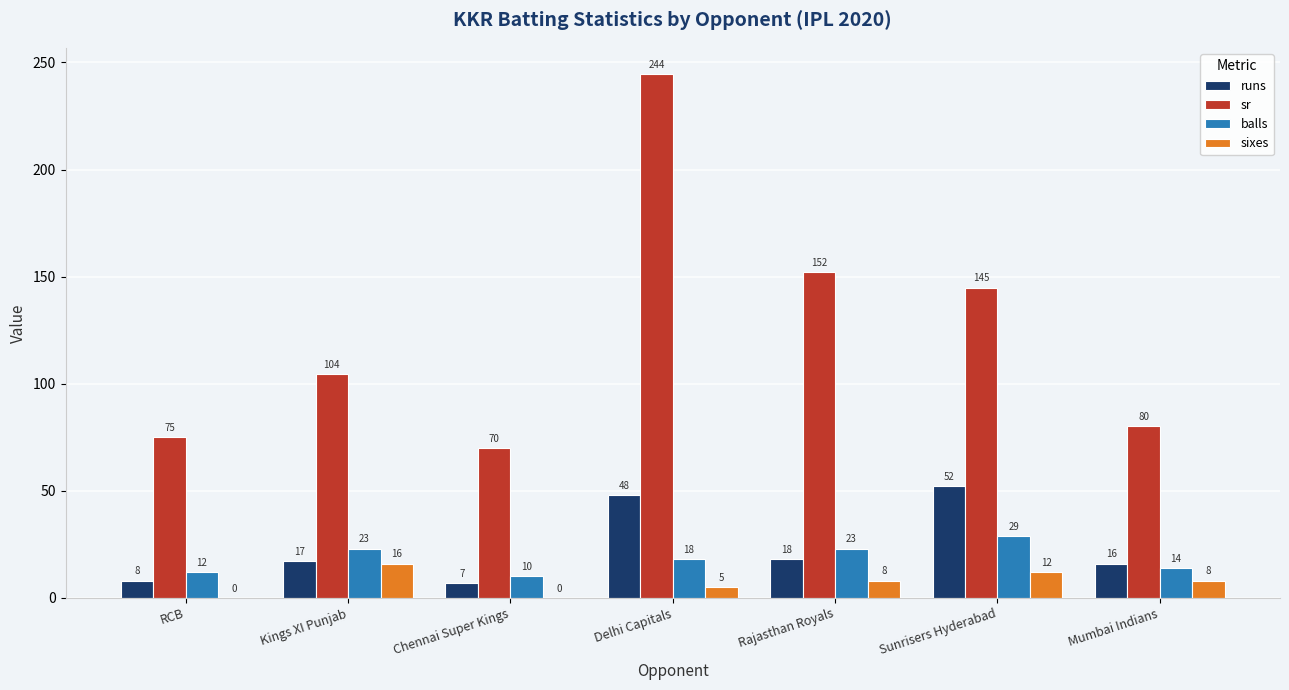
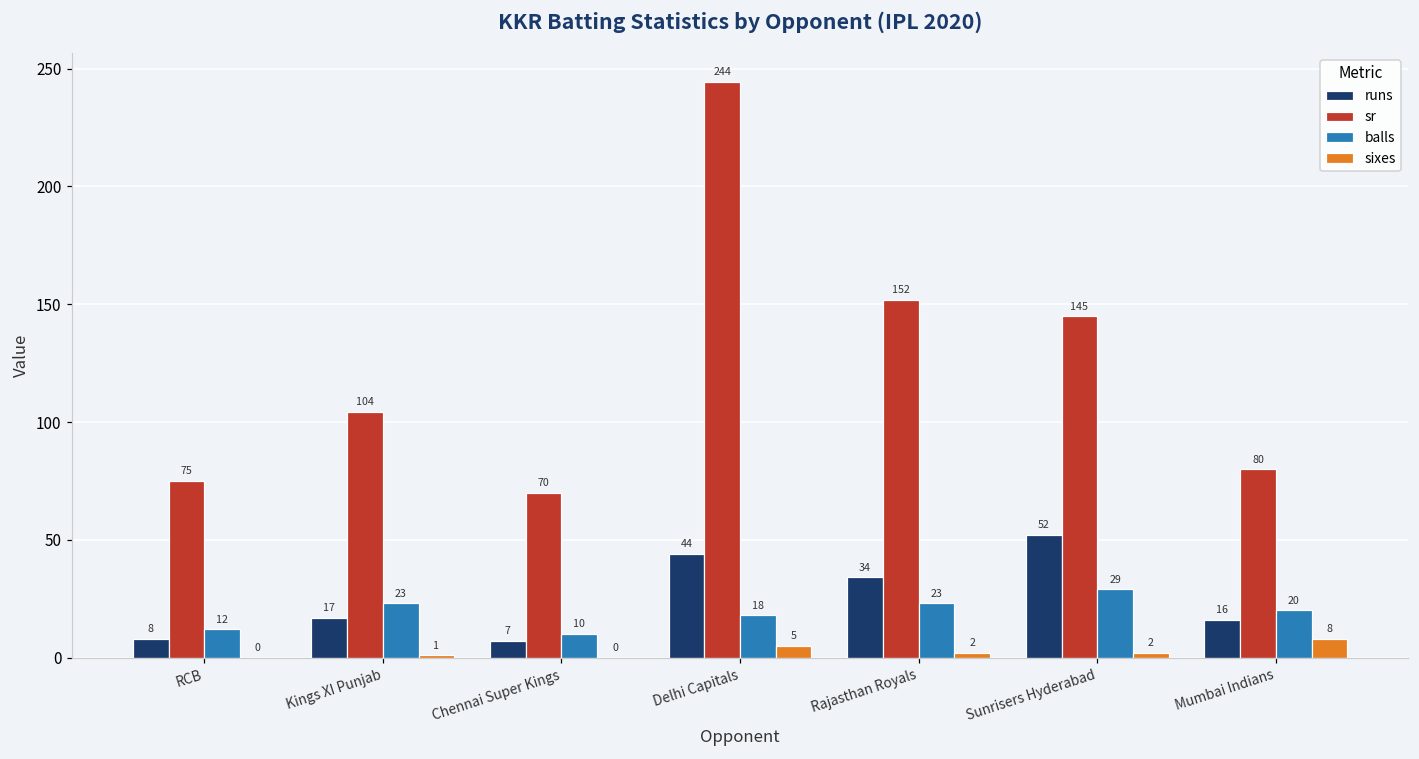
  {
    "runs": {
      "RCB": 8,
      "Kings XI Punjab": 17,
      "Chennai Super Kings": 7,
-     "Delhi Capitals": 48,
-     "Rajasthan Royals": 18,
+     "Delhi Capitals": 44,
+     "Rajasthan Royals": 34,
      "Sunrisers Hyderabad": 52,
      "Mumbai Indians": 16
    },
    "sr": {
      "RCB": 75,
      "Kings XI Punjab": 104,
      "Chennai Super Kings": 70,
      "Delhi Capitals": 244,
      "Rajasthan Royals": 152,
      "Sunrisers Hyderabad": 145,
      "Mumbai Indians": 80
    },
    "balls": {
      "RCB": 12,
      "Kings XI Punjab": 23,
      "Chennai Super Kings": 10,
      "Delhi Capitals": 18,
      "Rajasthan Royals": 23,
      "Sunrisers Hyderabad": 29,
-     "Mumbai Indians": 14
+     "Mumbai Indians": 20
    },
    "sixes": {
      "RCB": 0,
-     "Kings XI Punjab": 16,
+     "Kings XI Punjab": 1,
      "Chennai Super Kings": 0,
      "Delhi Capitals": 5,
-     "Rajasthan Royals": 8,
-     "Sunrisers Hyderabad": 12,
+     "Rajasthan Royals": 2,
+     "Sunrisers Hyderabad": 2,
      "Mumbai Indians": 8
    }
  }
